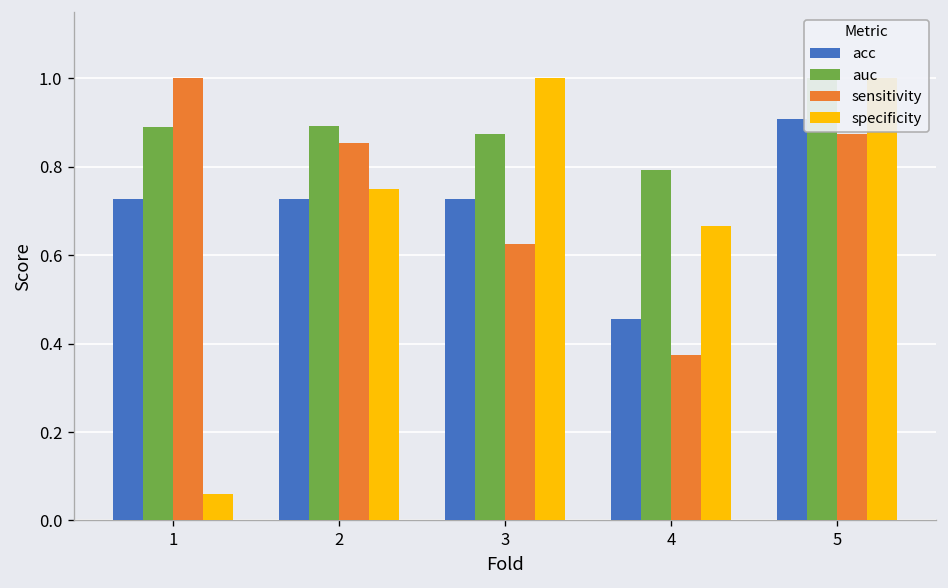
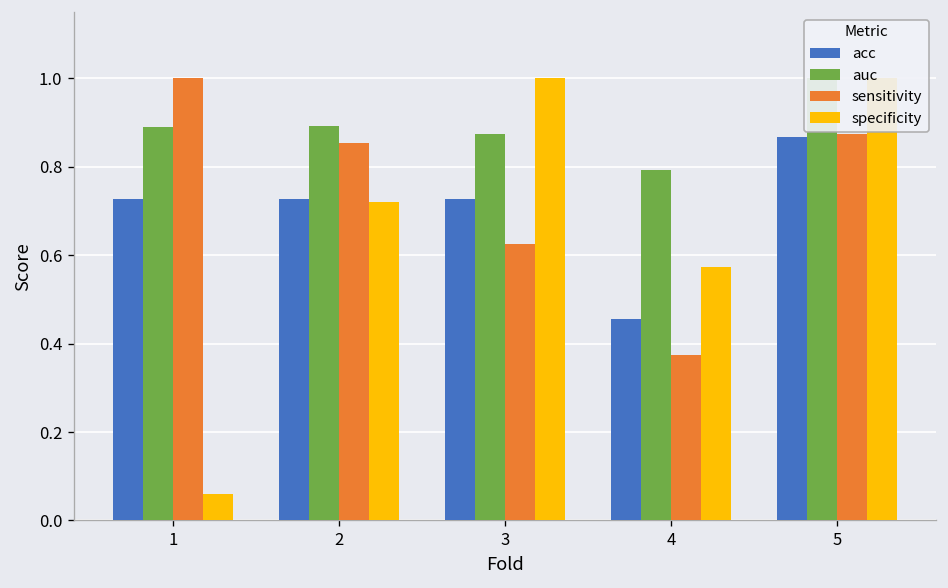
  {
    "acc": {
      "1": 0.73,
      "2": 0.73,
      "3": 0.73,
      "4": 0.45,
-     "5": 0.91
+     "5": 0.87
    },
    "auc": {
      "1": 0.89,
      "2": 0.89,
      "3": 0.88,
      "4": 0.79
    },
    "sensitivity": {
      "1": 1.00,
      "2": 0.85,
      "3": 0.63,
      "4": 0.38
    },
    "specificity": {
      "1": 0.06,
-     "2": 0.75,
+     "2": 0.72,
      "3": 1.00,
-     "4": 0.67
+     "4": 0.57
    }
  }
